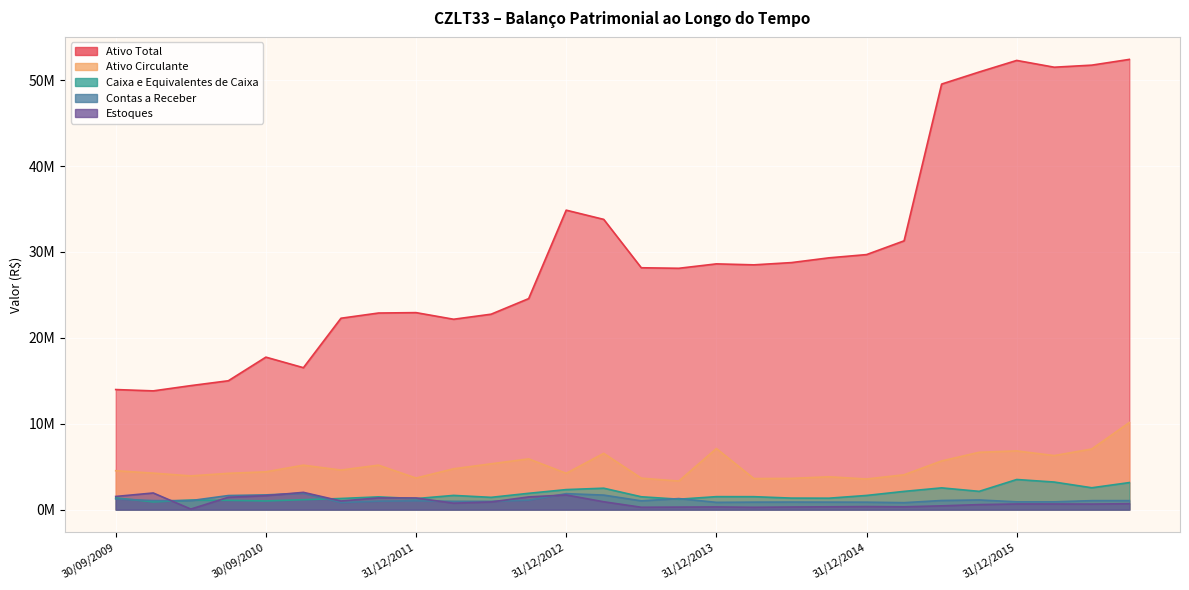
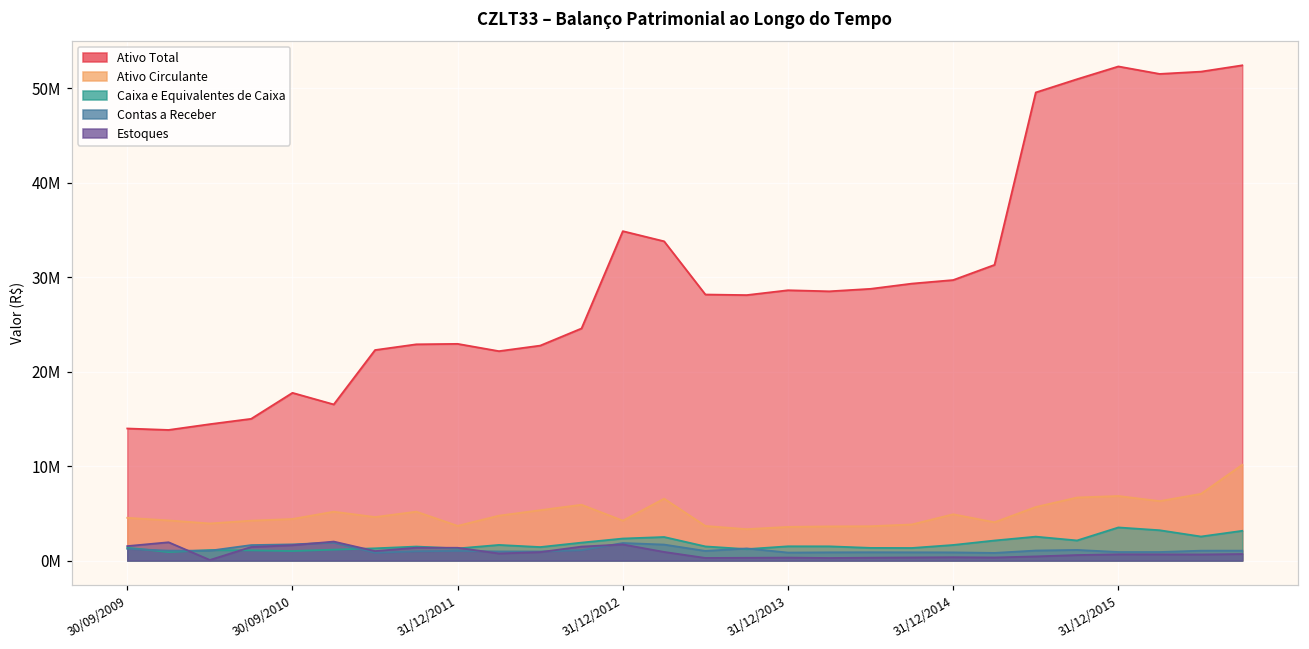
  {
    "Ativo Total": {
      "30/09/2009": 14000000,
      "30/09/2010": 18000000,
      "31/12/2011": 23000000,
      "31/12/2012": 35000000,
      "31/12/2013": 29000000,
      "31/12/2014": 30000000,
      "31/12/2015": 52000000
    },
    "Ativo Circulante": {
      "30/09/2009": 5000000,
      "30/09/2010": 4000000,
      "31/12/2011": 4000000,
      "31/12/2012": 4000000,
-     "31/12/2013": 7000000,
-     "31/12/2014": 4000000,
+     "31/12/2013": 4000000,
+     "31/12/2014": 5000000,
      "31/12/2015": 7000000
    }
  }
